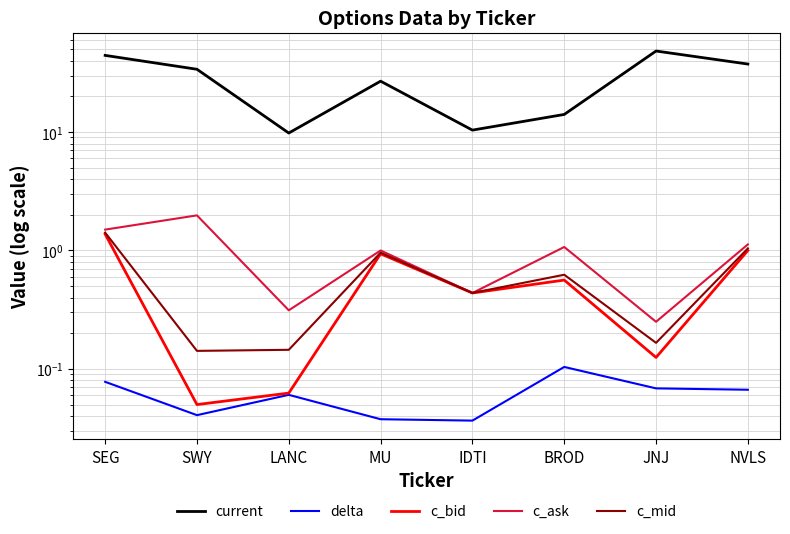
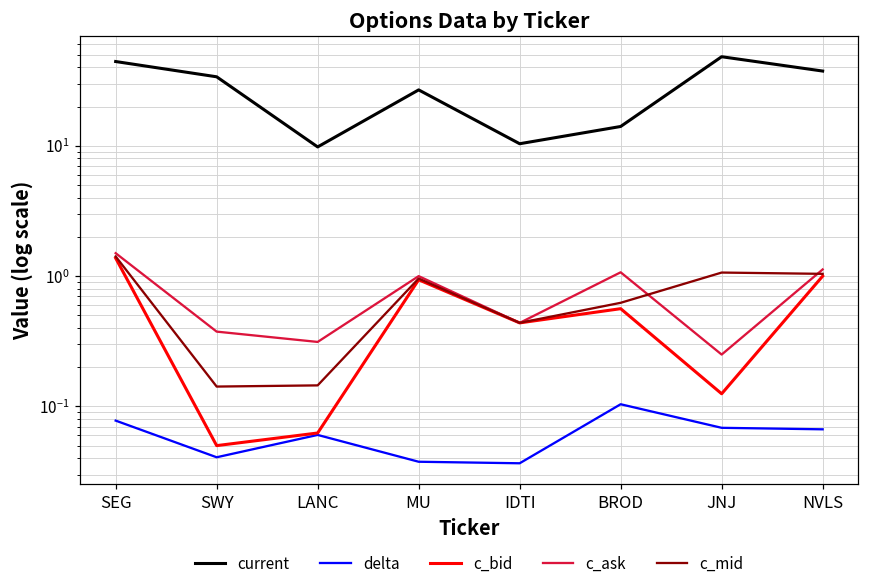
  {
    "current": {
      "SEG": 44,
      "SWY": 34,
      "LANC": 10,
      "MU": 27,
      "IDTI": 10,
      "BROD": 14,
      "JNJ": 48,
      "NVLS": 38
    },
    "delta": {
      "SEG": 0.08,
      "SWY": 0.04,
      "MU": 0.038,
      "IDTI": 0.037,
      "BROD": 0.10,
      "JNJ": 0.07,
      "NVLS": 0.07
    },
    "c_bid": {
      "SWY": 0.05,
      "BROD": 0.6,
      "JNJ": 0.13
    },
    "c_ask": {
      "SEG": 1.5,
-     "SWY": 2.0,
+     "SWY": 0.38,
      "LANC": 0.31,
      "BROD": 1.1,
      "JNJ": 0.25,
      "NVLS": 1.1
    },
    "c_mid": {
      "SWY": 0.14,
      "LANC": 0.15,
      "BROD": 0.6,
-     "JNJ": 0.17
+     "JNJ": 1.1
    }
  }
